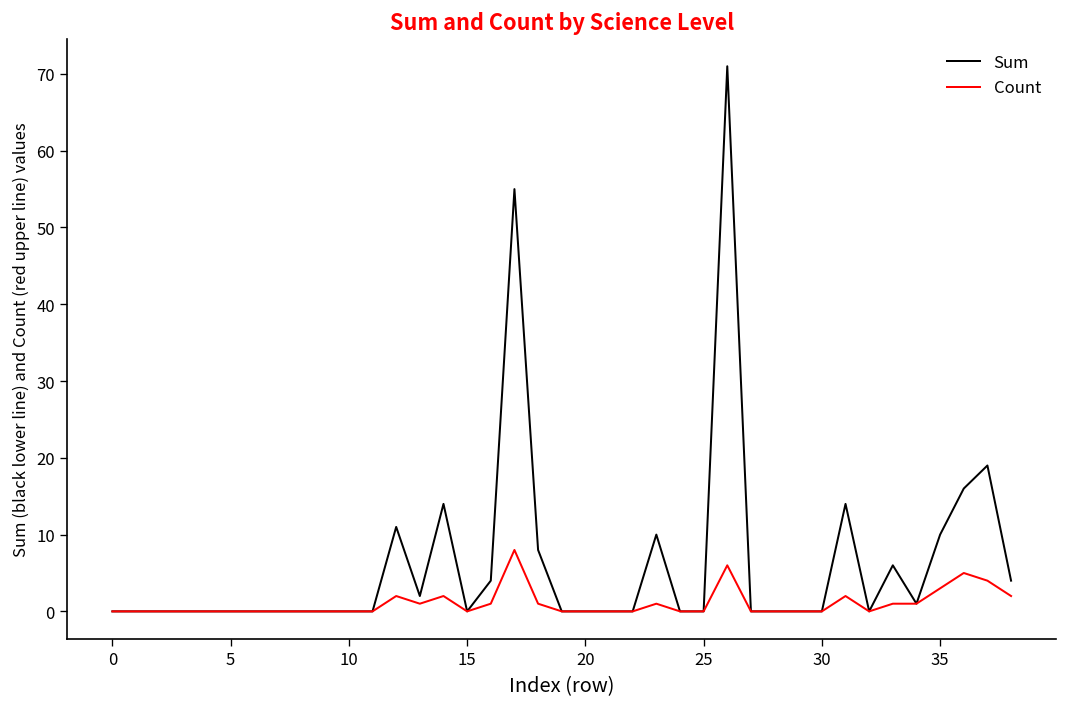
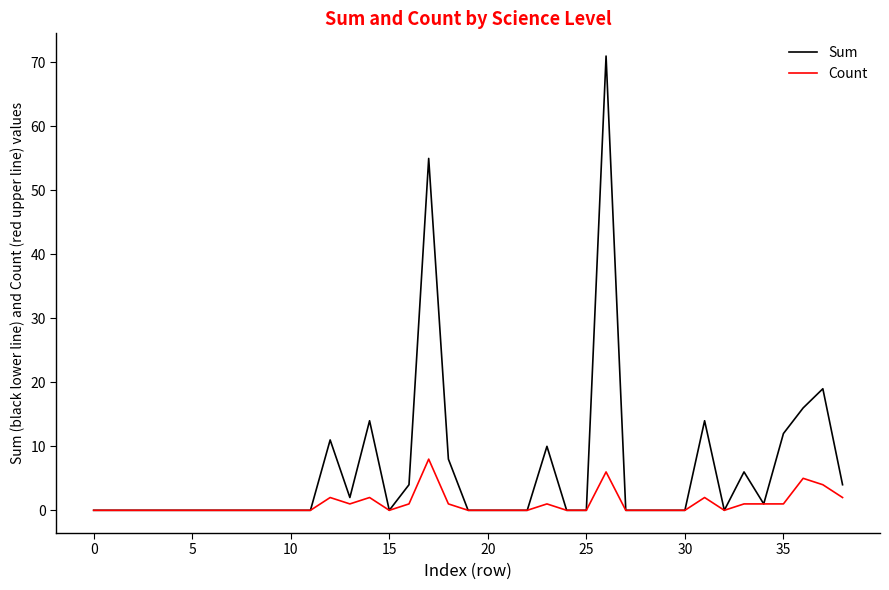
  {
    "Sum": {
-     "35": 10
+     "35": 12
    },
    "Count": {
-     "35": 3
+     "35": 1
    }
  }
